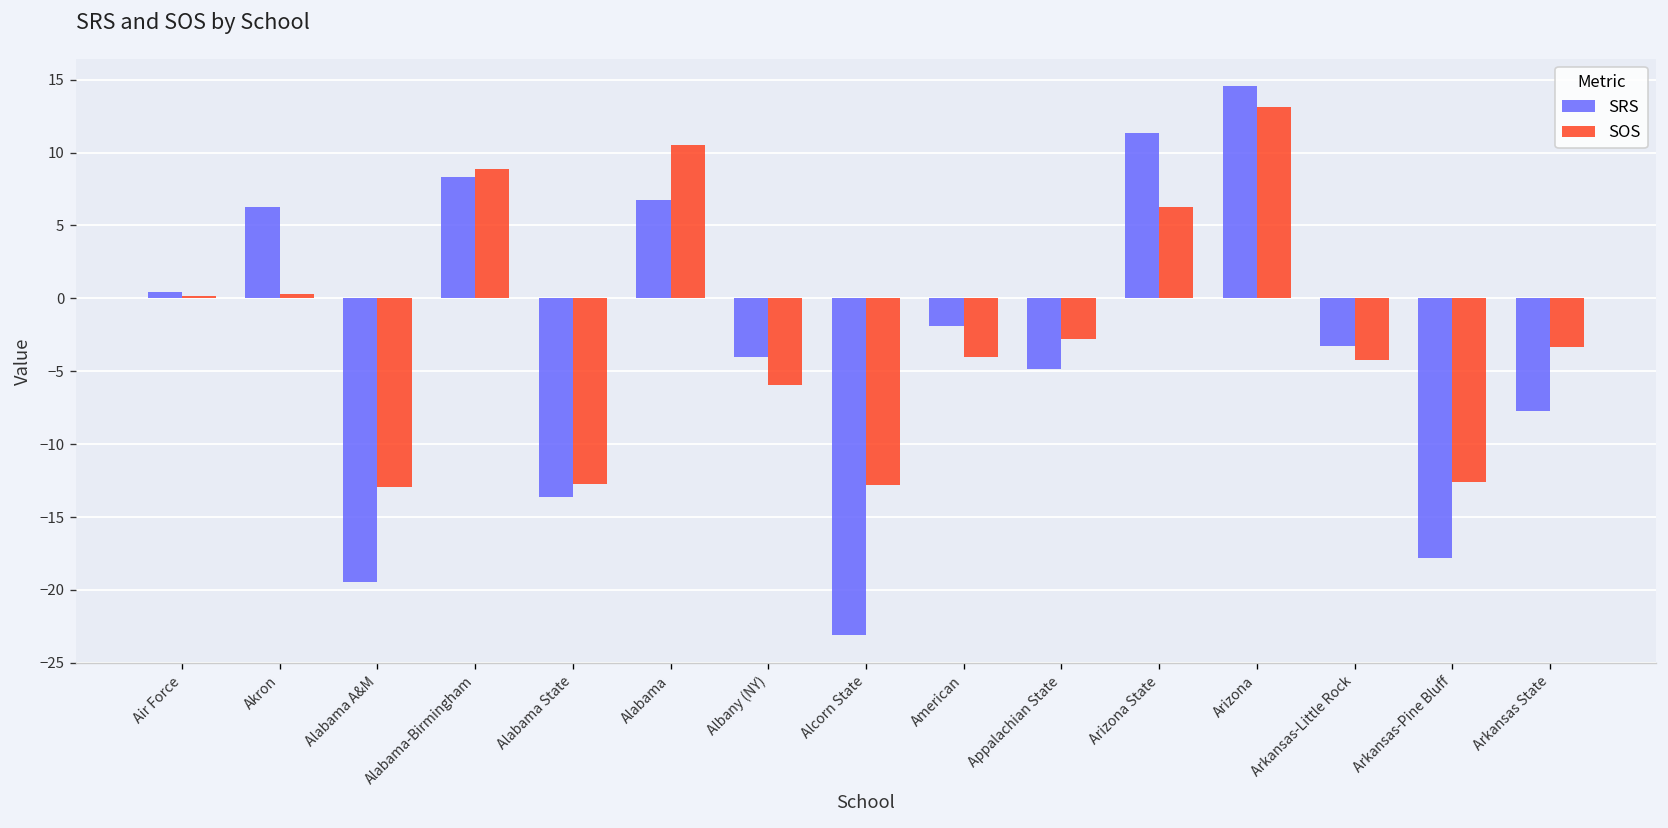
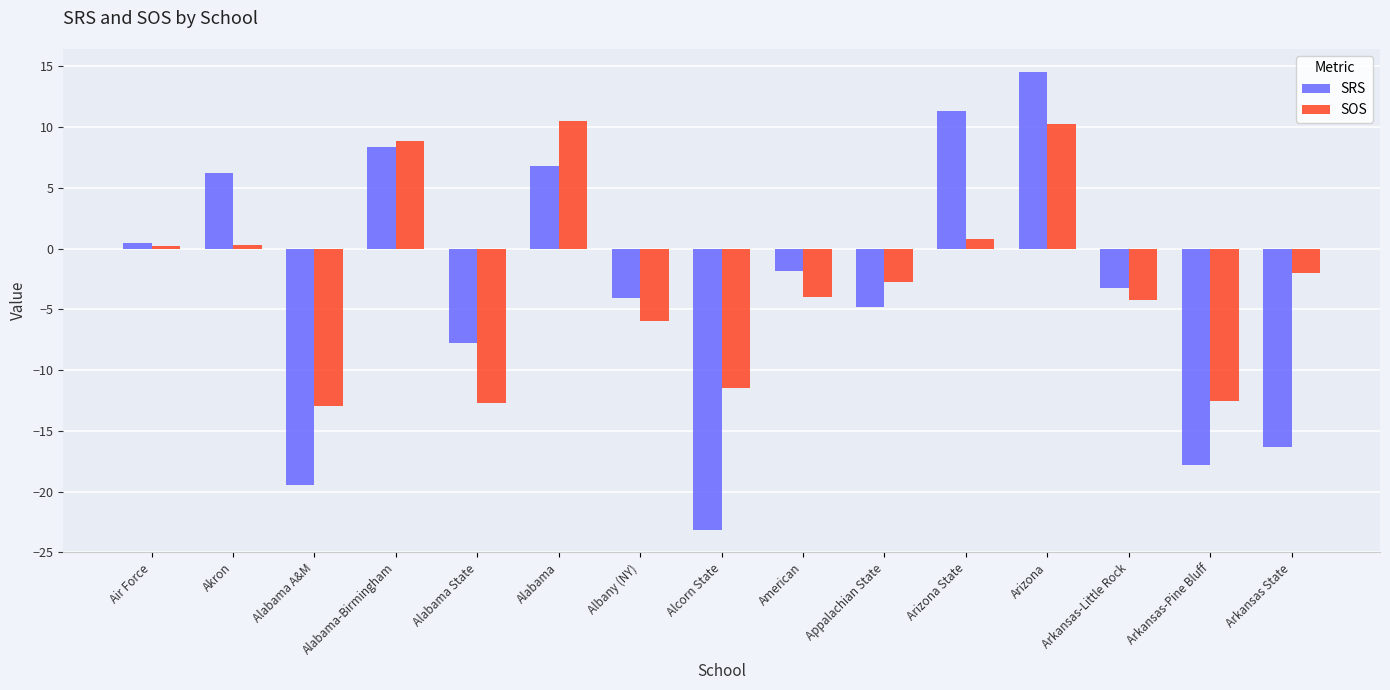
  {
    "SRS": {
      "Air Force": 0.4,
      "Akron": 6.2,
      "Alabama A&M": -19.5,
      "Alabama-Birmingham": 8.4,
-     "Alabama State": -13.6,
+     "Alabama State": -7.7,
      "Alabama": 6.8,
      "Albany (NY)": -4.1,
      "Alcorn State": -23.1,
      "American": -1.9,
      "Appalachian State": -4.8,
      "Arizona State": 11.4,
      "Arizona": 14.6,
      "Arkansas-Little Rock": -3.3,
      "Arkansas-Pine Bluff": -17.8,
-     "Arkansas State": -7.8
+     "Arkansas State": -16.3
    },
    "SOS": {
      "Akron": 0.3,
      "Alabama A&M": -13.0,
      "Alabama-Birmingham": 8.9,
      "Alabama State": -12.7,
      "Alabama": 10.5,
      "Albany (NY)": -5.9,
-     "Alcorn State": -12.8,
+     "Alcorn State": -11.5,
      "American": -4.0,
      "Appalachian State": -2.8,
-     "Arizona State": 6.3,
-     "Arizona": 13.1,
+     "Arizona State": 0.8,
+     "Arizona": 10.2,
      "Arkansas-Little Rock": -4.3,
      "Arkansas-Pine Bluff": -12.6,
-     "Arkansas State": -3.3
+     "Arkansas State": -2.0
    }
  }
